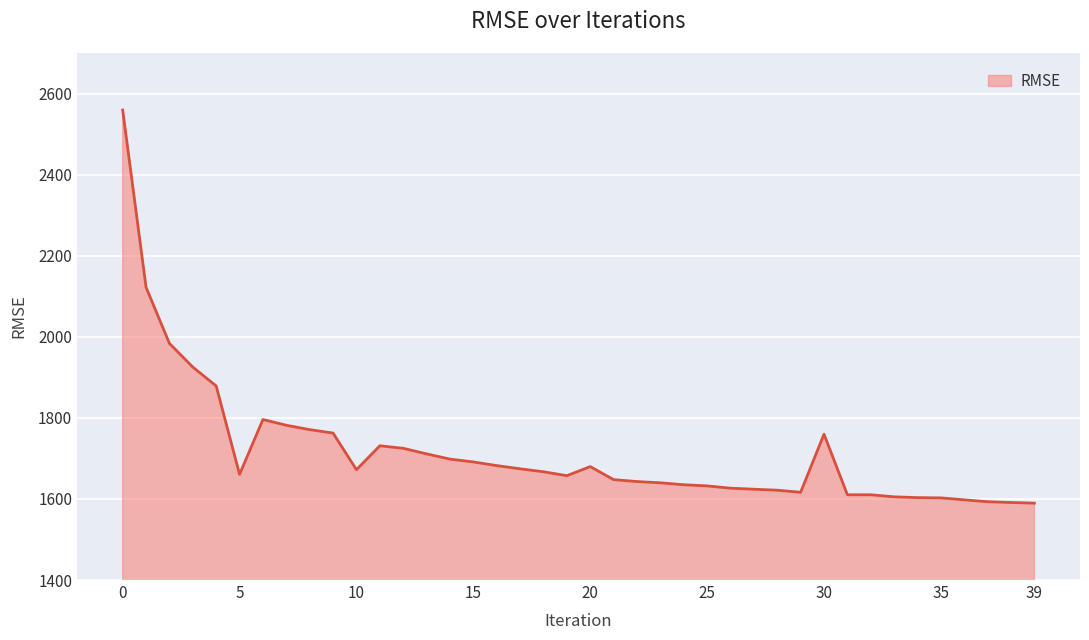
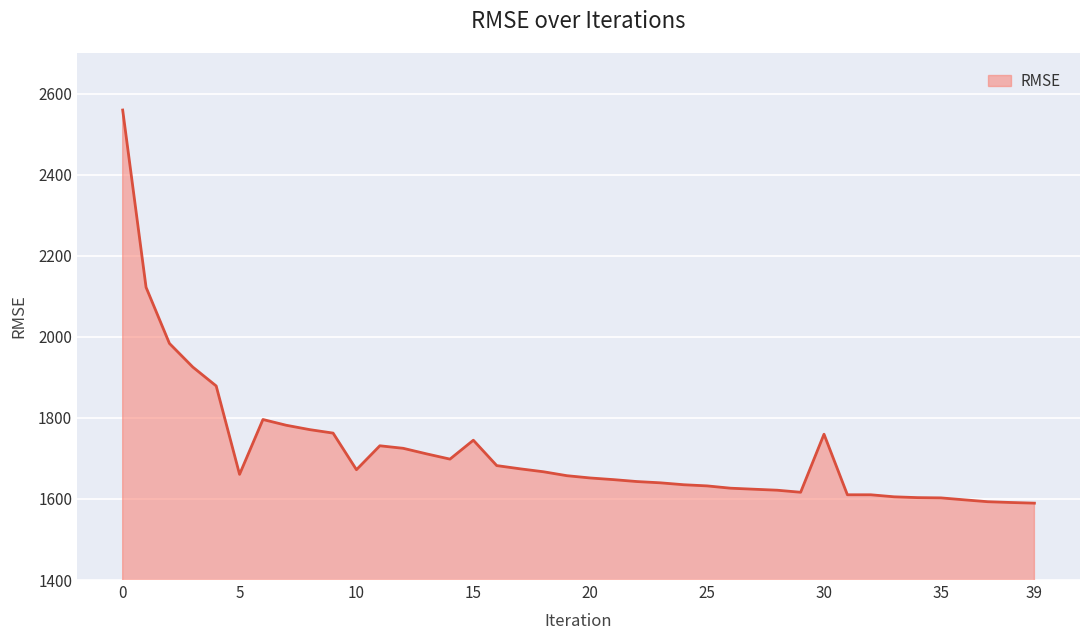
  {
    "0": 2560,
    "5": 1660,
    "10": 1670,
-   "15": 1690,
-   "20": 1680,
+   "15": 1740,
+   "20": 1650,
    "25": 1630,
    "30": 1760,
    "35": 1600,
    "39": 1590
  }
